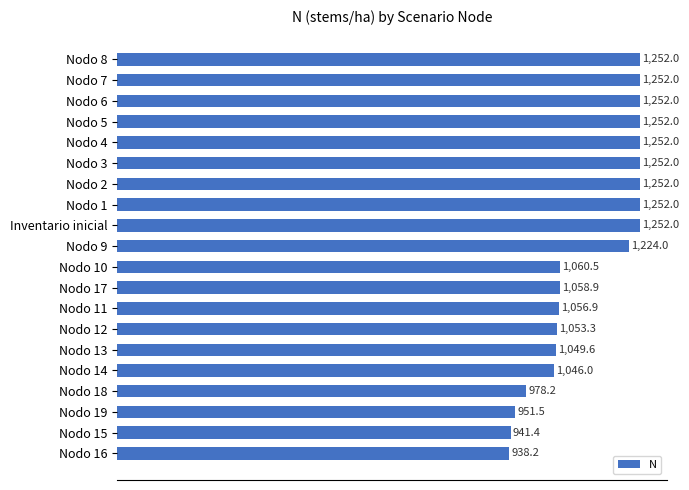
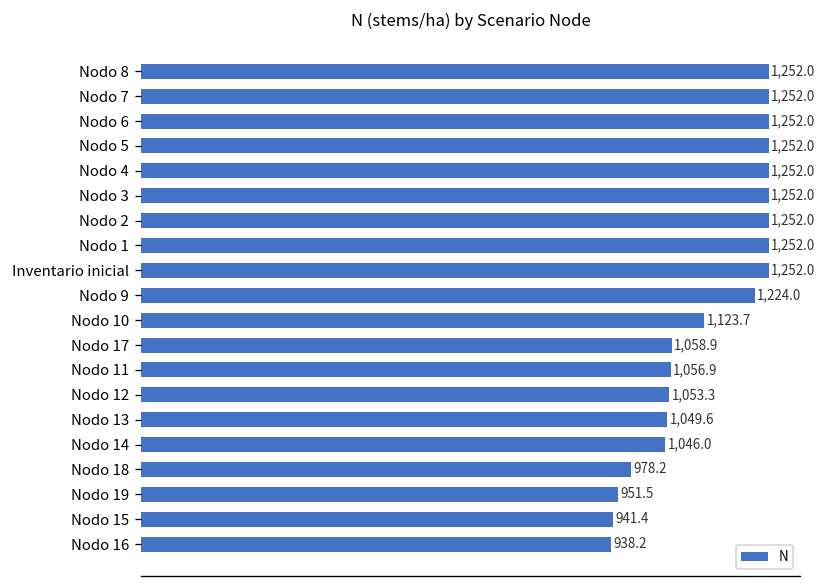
  {
    "Nodo 8": "1,252.0",
    "Nodo 7": "1,252.0",
    "Nodo 6": "1,252.0",
    "Nodo 5": "1,252.0",
    "Nodo 4": "1,252.0",
    "Nodo 3": "1,252.0",
    "Nodo 2": "1,252.0",
    "Nodo 1": "1,252.0",
    "Inventario inicial": "1,252.0",
    "Nodo 9": "1,224.0",
-   "Nodo 10": "1,060.5",
+   "Nodo 10": "1,123.7",
    "Nodo 17": "1,058.9",
    "Nodo 11": "1,056.9",
    "Nodo 12": "1,053.3",
    "Nodo 13": "1,049.6",
    "Nodo 14": "1,046.0",
    "Nodo 18": "978.2",
    "Nodo 19": "951.5",
    "Nodo 15": "941.4",
    "Nodo 16": "938.2"
  }
